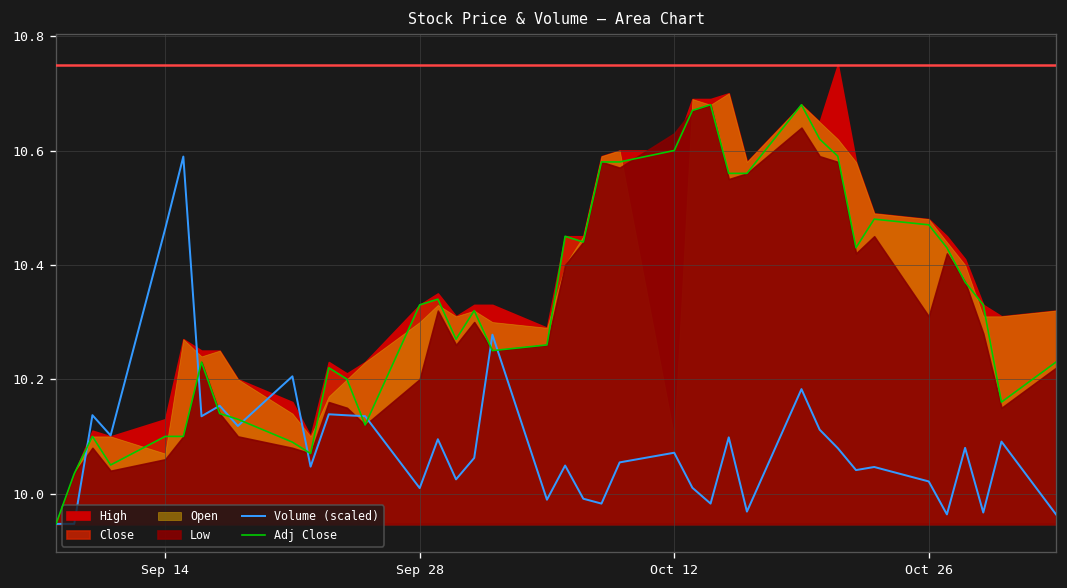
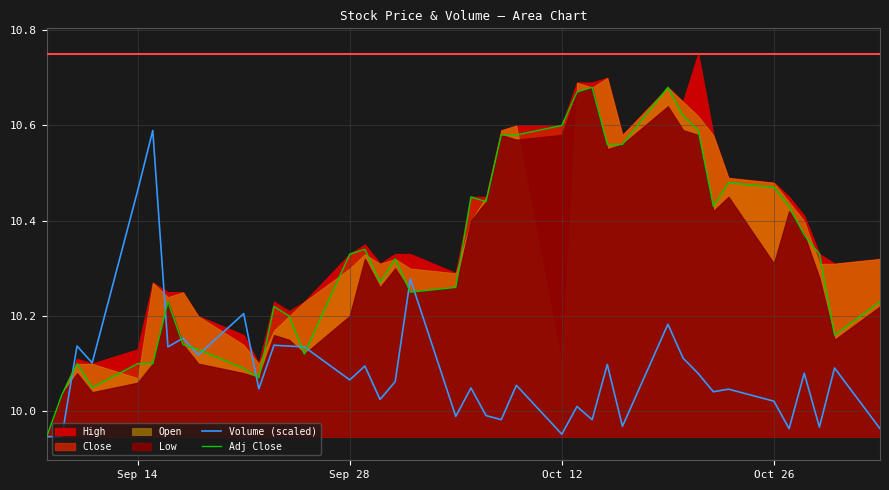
  {
    "Volume (scaled)": {
      "Sep 14": 10.46,
-     "Sep 28": 10.01,
-     "Oct 12": 10.07,
+     "Sep 28": 10.07,
+     "Oct 12": 9.95,
      "Oct 26": 10.02
    },
    "Open": {
      "Sep 14": 10.07,
      "Sep 28": 10.30,
      "Oct 12": 10.10
    },
    "Low": {
      "Sep 14": 10.06,
      "Sep 28": 10.20,
-     "Oct 12": 10.63,
+     "Oct 12": 10.58,
      "Oct 26": 10.31
    }
  }
